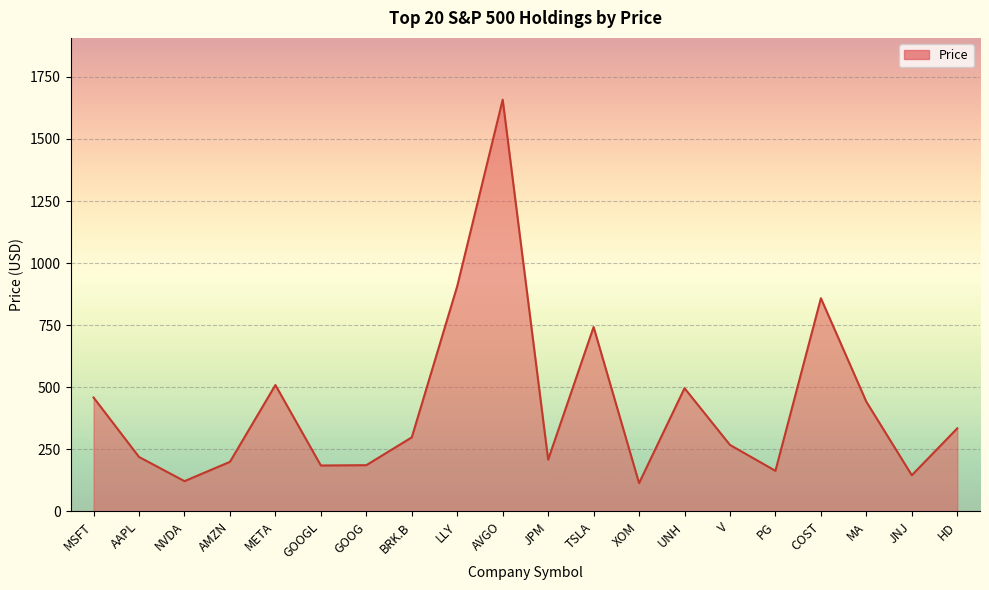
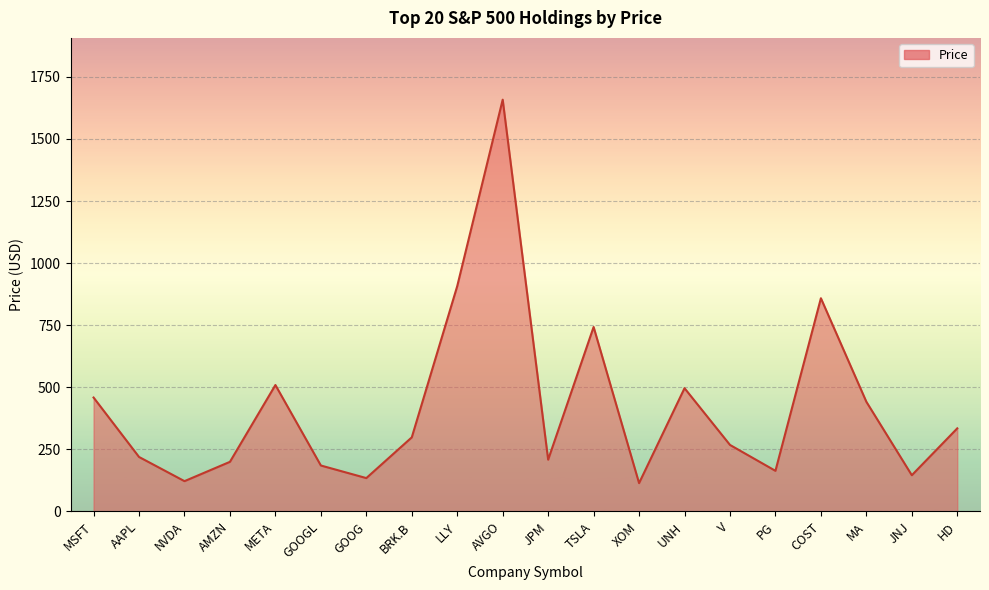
  {
    "MSFT": 460,
    "AAPL": 220,
    "NVDA": 120,
    "AMZN": 200,
    "META": 510,
    "GOOGL": 190,
-   "GOOG": 190,
+   "GOOG": 130,
    "BRK.B": 300,
    "LLY": 910,
    "AVGO": 1660,
    "JPM": 210,
    "TSLA": 740,
    "XOM": 110,
    "UNH": 500,
    "V": 270,
    "PG": 160,
    "COST": 860,
    "MA": 440,
    "JNJ": 150,
    "HD": 330
  }
